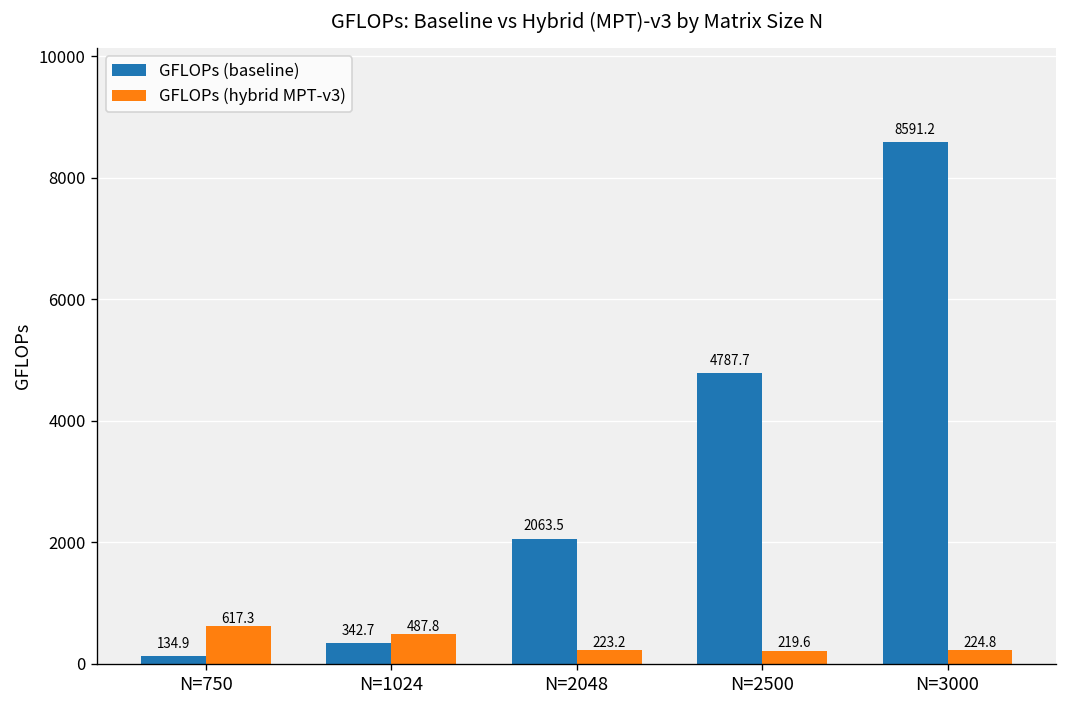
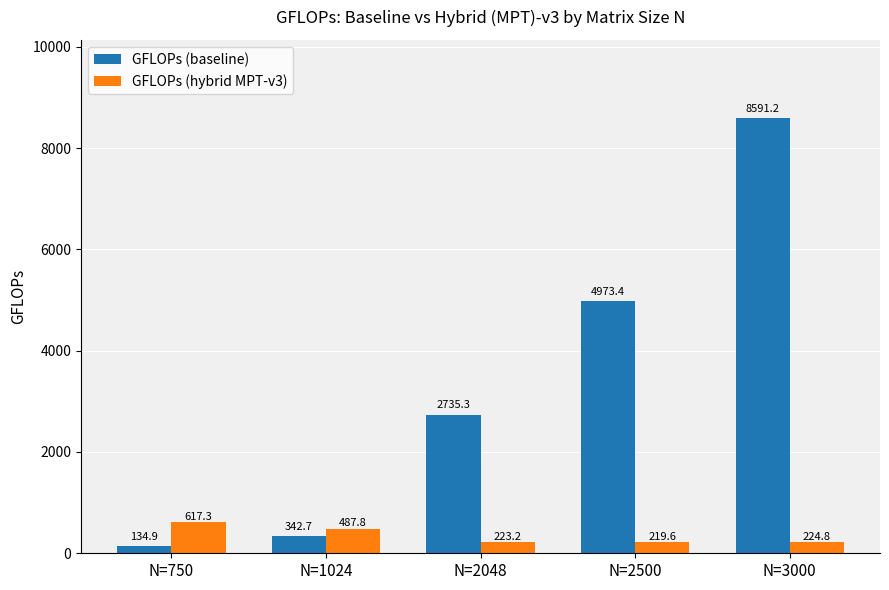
  {
    "GFLOPs (baseline)": {
      "N=750": 134.9,
      "N=1024": 342.7,
-     "N=2048": 2063.5,
-     "N=2500": 4787.7,
+     "N=2048": 2735.3,
+     "N=2500": 4973.4,
      "N=3000": 8591.2
    },
    "GFLOPs (hybrid MPT-v3)": {
      "N=750": 617.3,
      "N=1024": 487.8,
      "N=2048": 223.2,
      "N=2500": 219.6,
      "N=3000": 224.8
    }
  }
